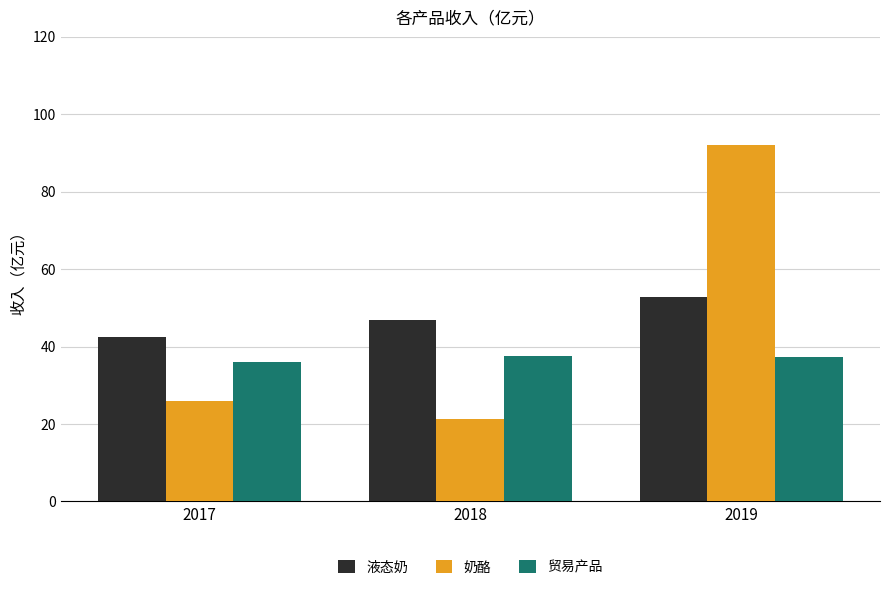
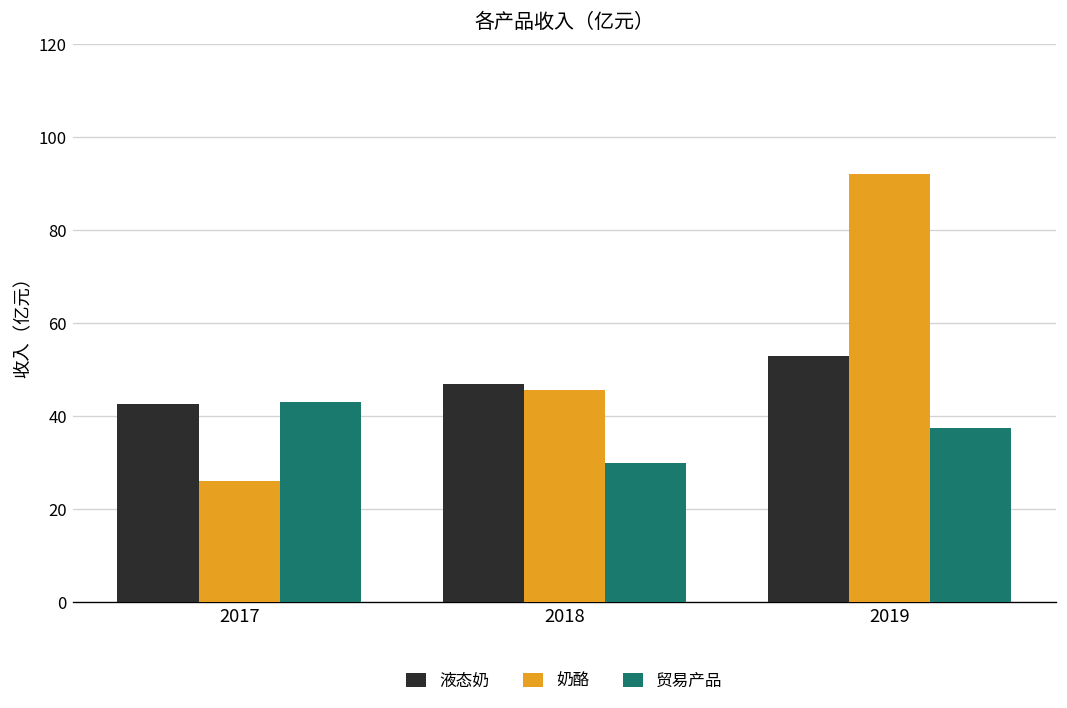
  {
    "液态奶": {
      "2017": 43,
      "2018": 47,
      "2019": 53
    },
    "奶酪": {
      "2017": 26,
-     "2018": 21,
+     "2018": 46,
      "2019": 92
    },
    "贸易产品": {
-     "2017": 36,
-     "2018": 38,
+     "2017": 43,
+     "2018": 30,
      "2019": 37
    }
  }
